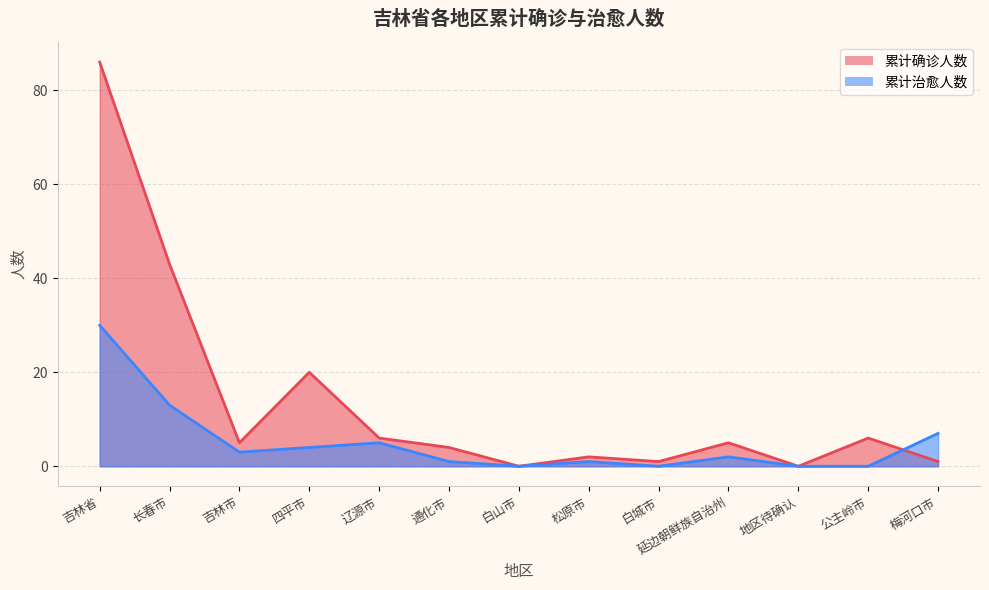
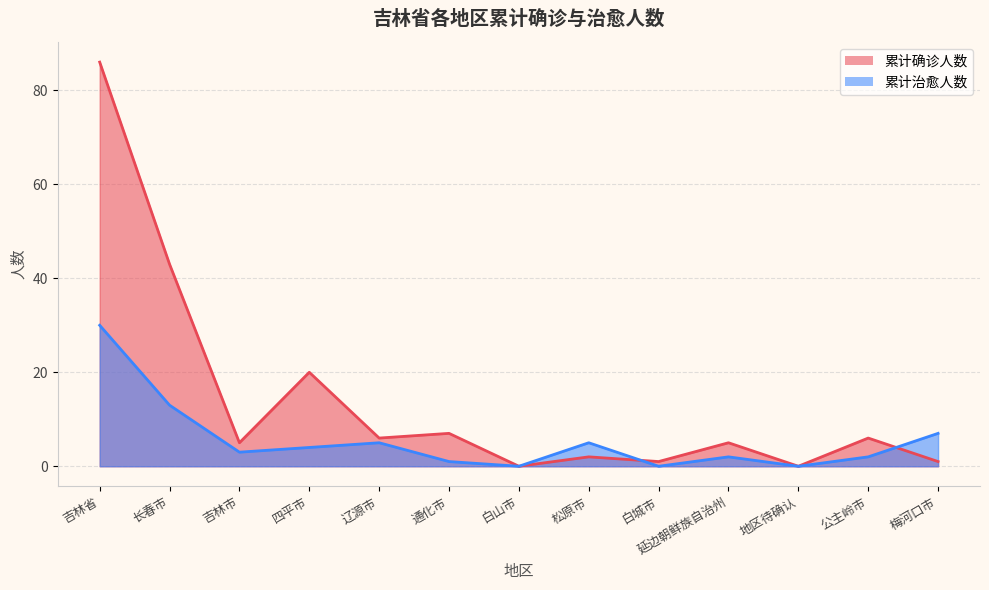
  {
    "累计确诊人数": {
      "吉林省": 86,
      "长春市": 43,
      "吉林市": 5,
      "四平市": 20,
      "辽源市": 6,
-     "通化市": 4,
+     "通化市": 7,
      "松原市": 2,
      "白城市": 1,
      "延边朝鲜族自治州": 5,
      "公主岭市": 6,
      "梅河口市": 1
    },
    "累计治愈人数": {
      "吉林省": 30,
      "长春市": 13,
      "吉林市": 3,
      "四平市": 4,
      "辽源市": 5,
      "通化市": 1,
-     "松原市": 1,
+     "松原市": 5,
      "白城市": 0,
      "延边朝鲜族自治州": 2,
-     "公主岭市": 0,
+     "公主岭市": 2,
      "梅河口市": 7
    }
  }
